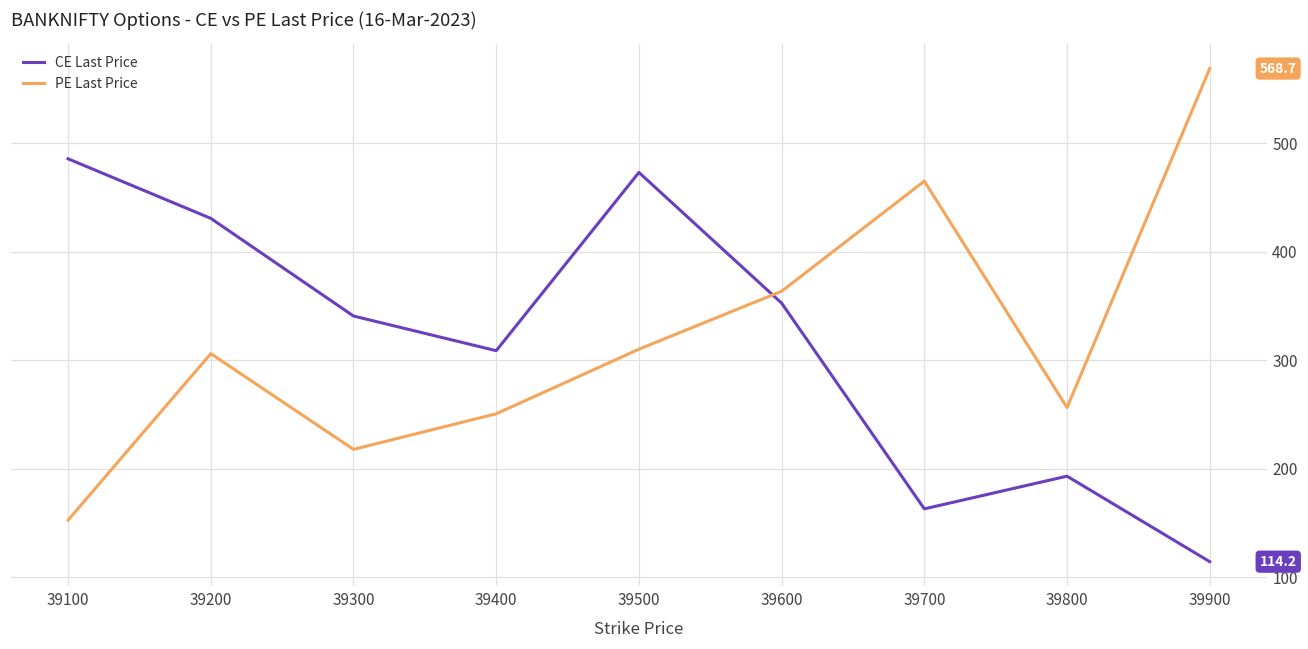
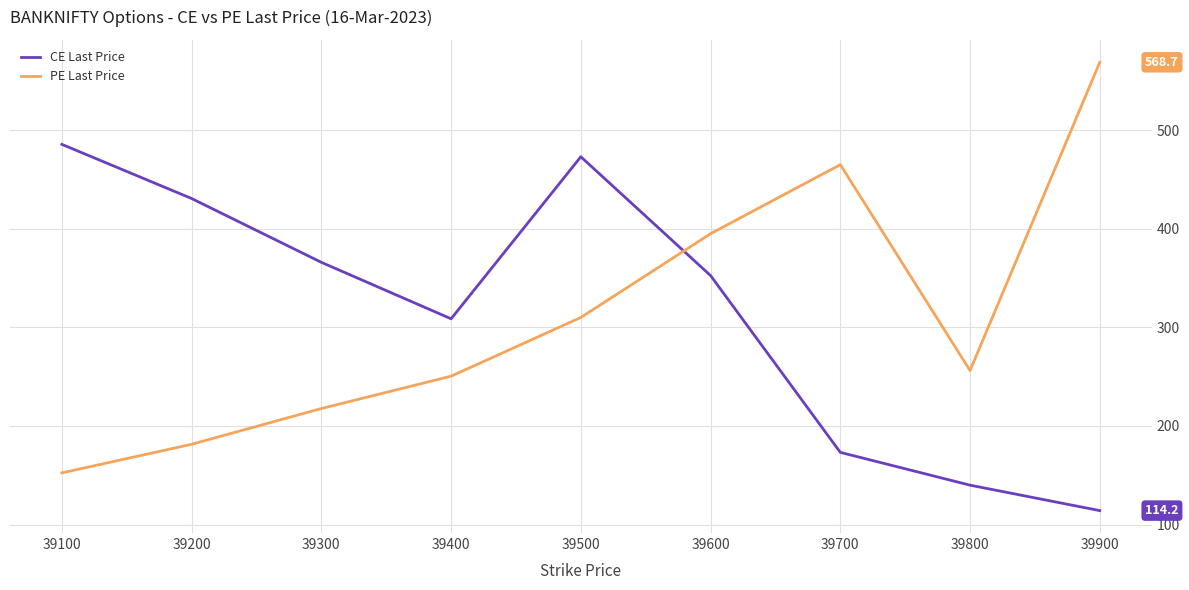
  {
    "CE Last Price": {
      "39100": 490,
      "39200": 430,
-     "39300": 340,
+     "39300": 370,
      "39400": 310,
      "39500": 470,
      "39600": 350,
-     "39700": 160,
-     "39800": 190,
+     "39700": 170,
+     "39800": 140,
      "39900": 110
    },
    "PE Last Price": {
      "39100": 150,
-     "39200": 310,
+     "39200": 180,
      "39300": 220,
      "39400": 250,
      "39500": 310,
-     "39600": 360,
+     "39600": 390,
      "39700": 460,
      "39800": 260,
      "39900": 570
    }
  }
